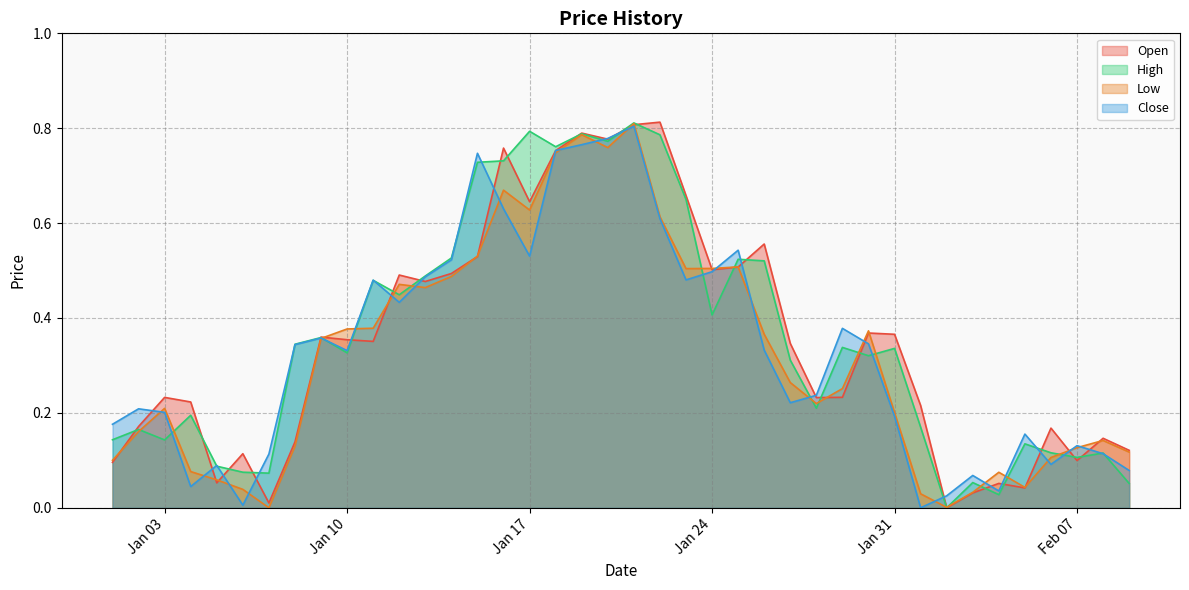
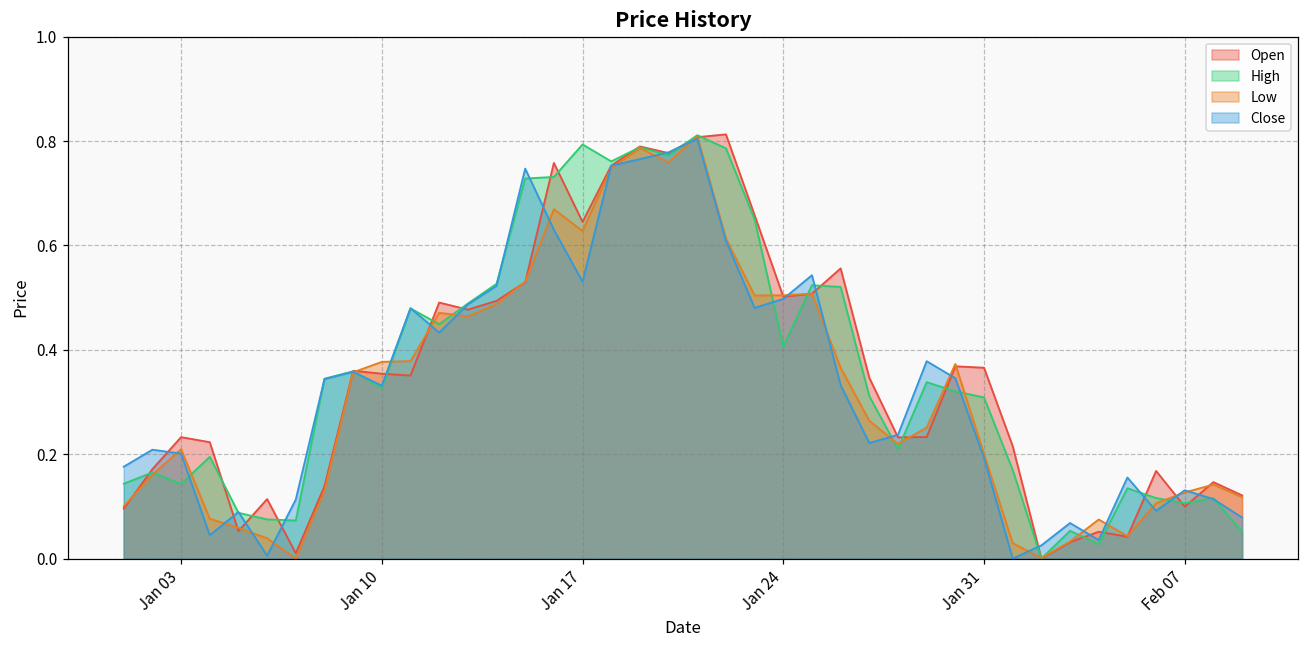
  {
    "High": {
      "Jan 03": 0.14,
      "Jan 17": 0.79,
      "Jan 24": 0.41,
-     "Jan 31": 0.34,
+     "Jan 31": 0.31,
      "Feb 07": 0.11
    },
    "Close": {
      "Jan 03": 0.20,
      "Jan 17": 0.53,
      "Jan 31": 0.19
    }
  }
